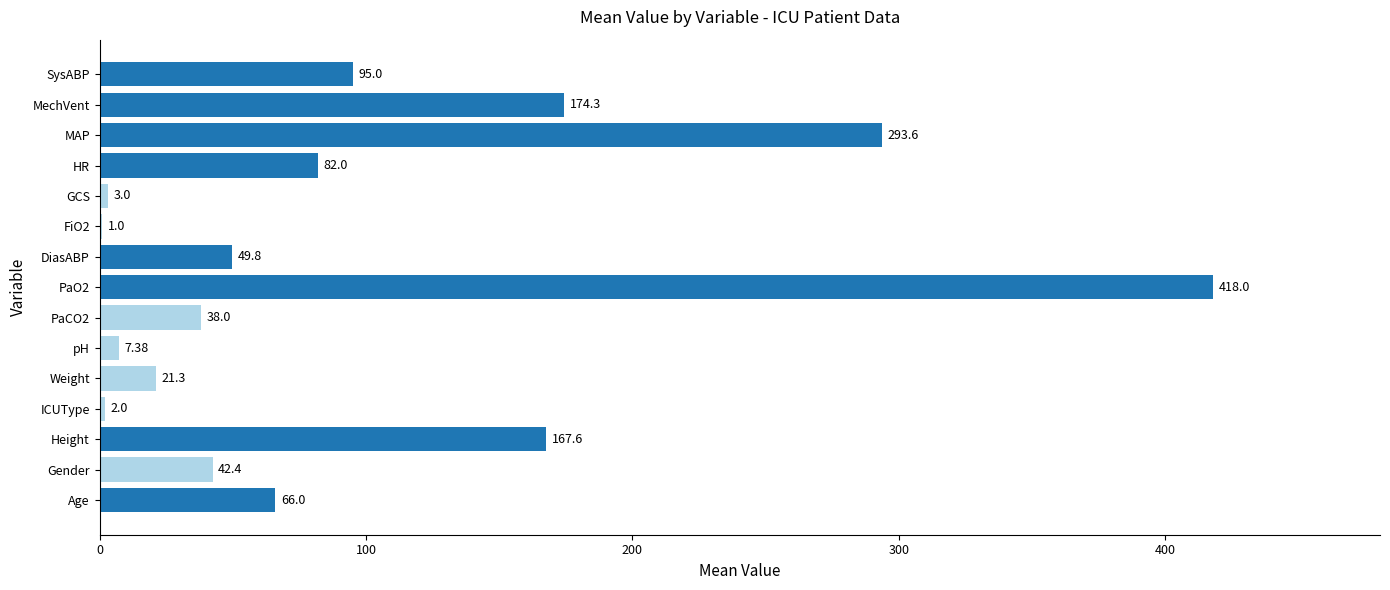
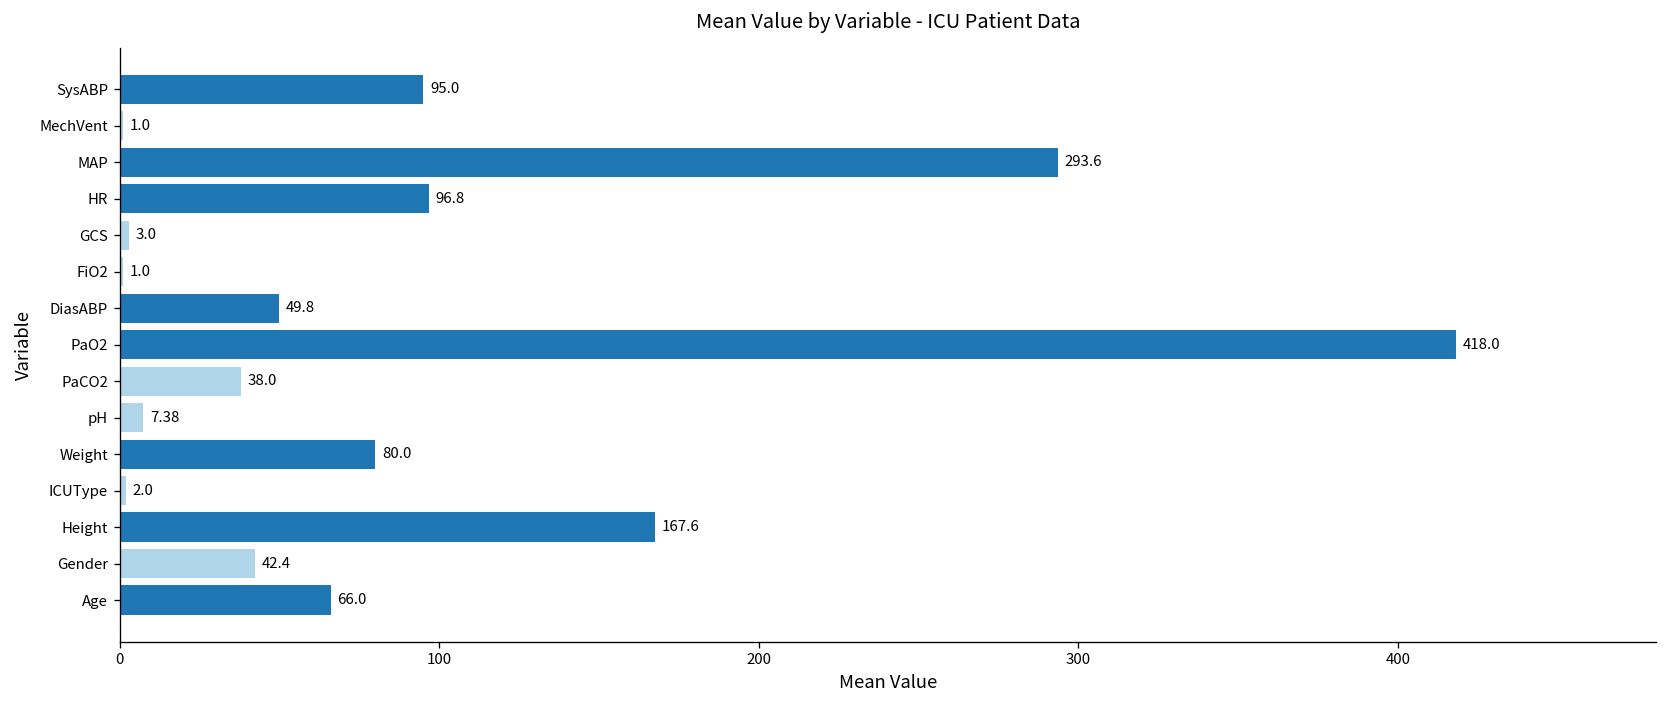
  {
    "SysABP": 95.0,
-   "MechVent": 174.3,
+   "MechVent": 1.0,
    "MAP": 293.6,
-   "HR": 82.0,
+   "HR": 96.8,
    "GCS": 3.0,
    "FiO2": 1.0,
    "DiasABP": 49.8,
    "PaO2": 418.0,
    "PaCO2": 38.0,
    "pH": 7.38,
-   "Weight": 21.3,
+   "Weight": 80.0,
    "ICUType": 2.0,
    "Height": 167.6,
    "Gender": 42.4,
    "Age": 66.0
  }
